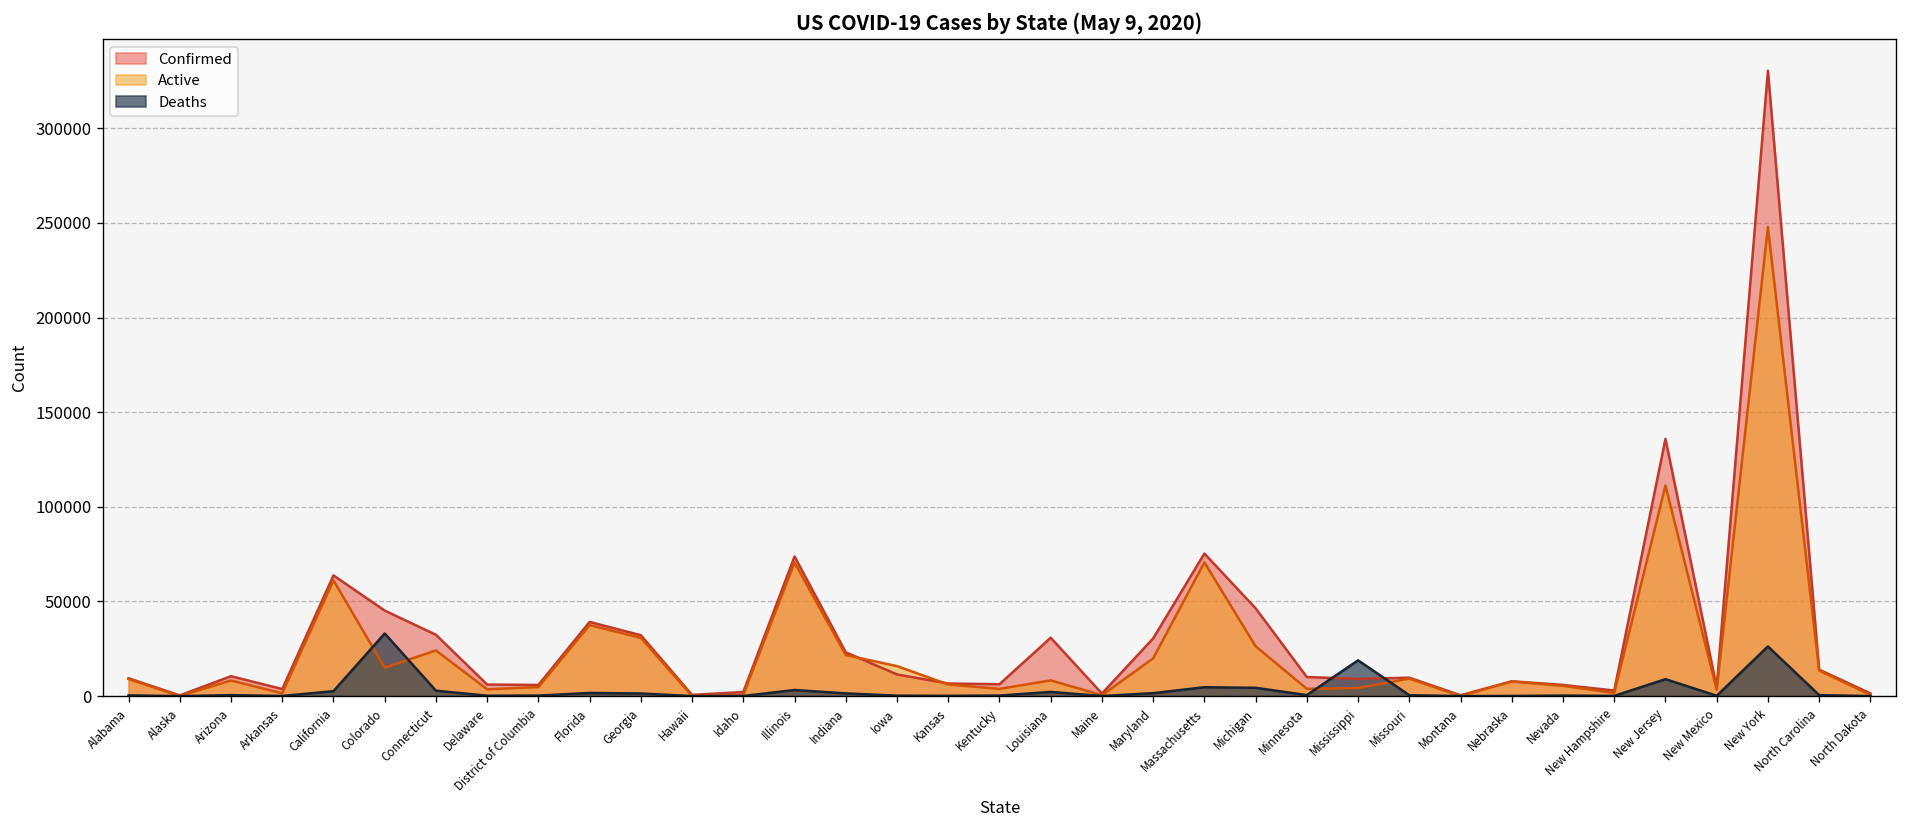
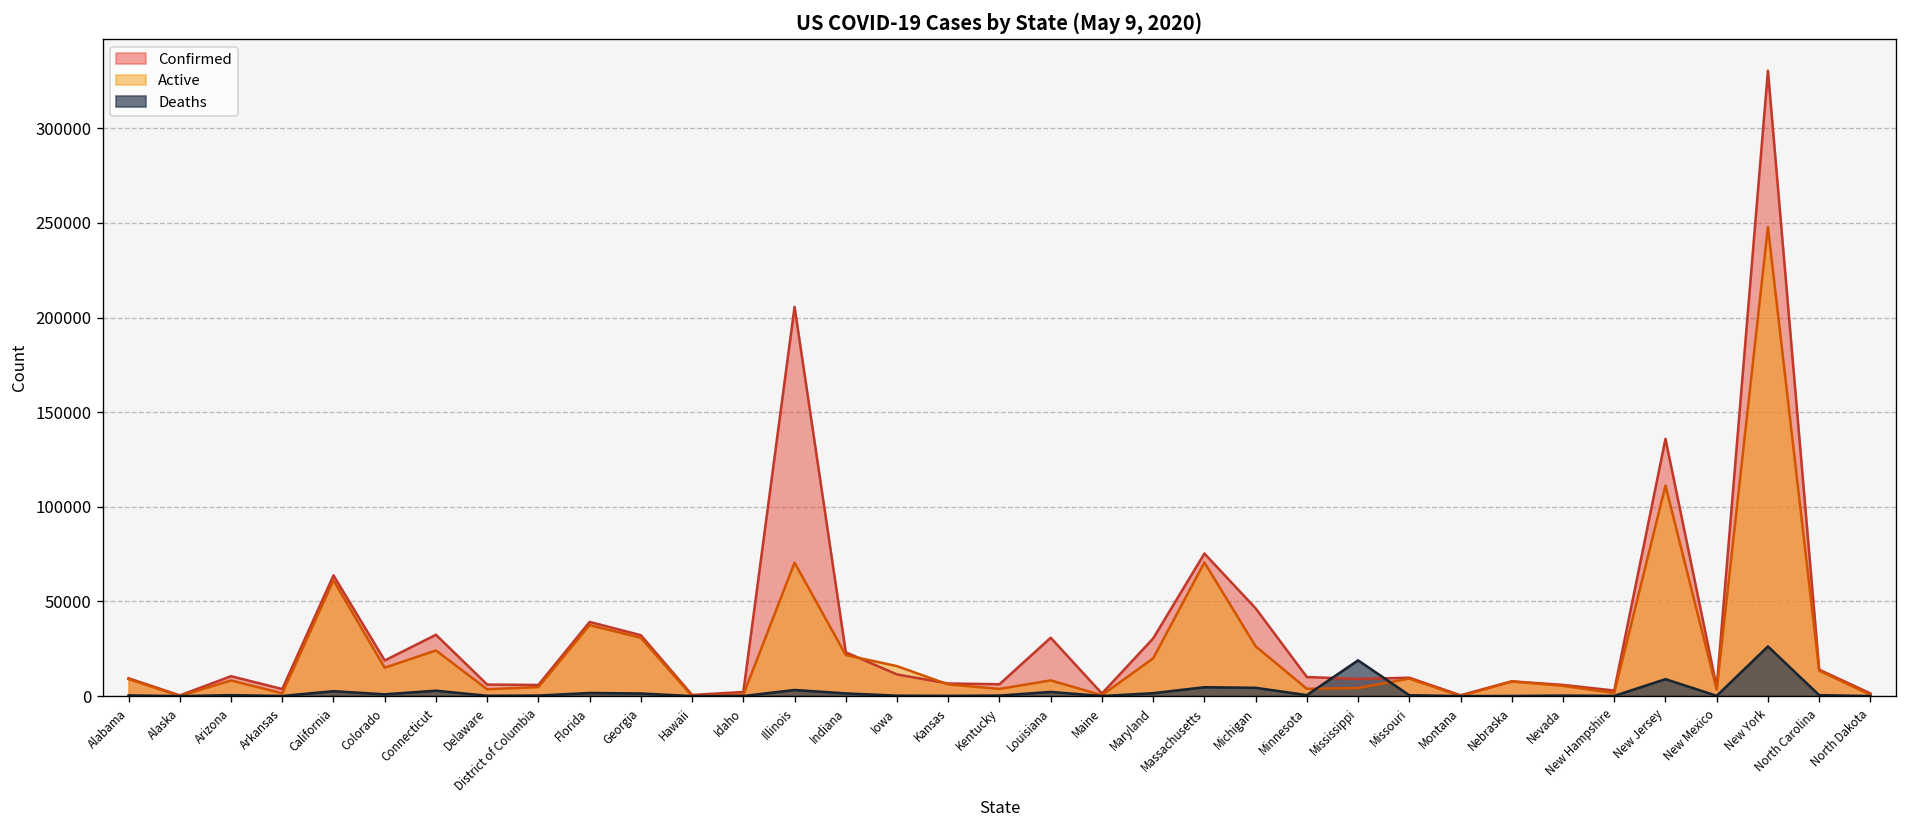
  {
    "Confirmed": {
      "Arizona": 11000,
      "Arkansas": 4000,
      "California": 64000,
-     "Colorado": 45000,
+     "Colorado": 19000,
      "Connecticut": 32000,
      "Delaware": 6000,
      "Florida": 39000,
-     "Illinois": 74000,
+     "Illinois": 206000,
      "Iowa": 11000,
      "Kentucky": 6000,
      "Louisiana": 31000,
      "Maryland": 30000,
      "Massachusetts": 75000,
      "Michigan": 46000,
      "Minnesota": 10000,
      "Mississippi": 9000,
      "New Jersey": 136000,
      "New York": 330000
    },
    "Active": {
      "Arizona": 8000,
      "California": 61000,
      "Colorado": 15000,
      "Connecticut": 24000,
      "Delaware": 4000,
      "Florida": 38000,
      "Illinois": 71000,
      "Iowa": 16000,
      "Kentucky": 4000,
      "Louisiana": 8000,
      "Maryland": 20000,
      "Massachusetts": 71000,
      "Michigan": 26000,
      "Minnesota": 4000,
      "Mississippi": 4000,
      "New Jersey": 111000,
      "New York": 248000
    },
    "Deaths": {
      "Alabama": 0,
      "Arizona": 1000,
      "California": 3000,
-     "Colorado": 33000,
+     "Colorado": 1000,
      "Connecticut": 3000,
      "Delaware": 0,
      "District of Columbia": 0,
      "Florida": 2000,
      "Georgia": 1000,
      "Illinois": 3000,
      "Indiana": 1000,
      "Iowa": 0,
      "Kansas": 0,
      "Kentucky": 0,
      "Louisiana": 2000,
      "Maryland": 2000,
      "Massachusetts": 5000,
      "Michigan": 4000,
      "Minnesota": 1000,
      "Mississippi": 19000,
      "Missouri": 0,
      "Nebraska": 0,
      "Nevada": 0,
      "New Jersey": 9000,
      "New Mexico": 0,
      "New York": 26000,
      "North Carolina": 1000
    }
  }
